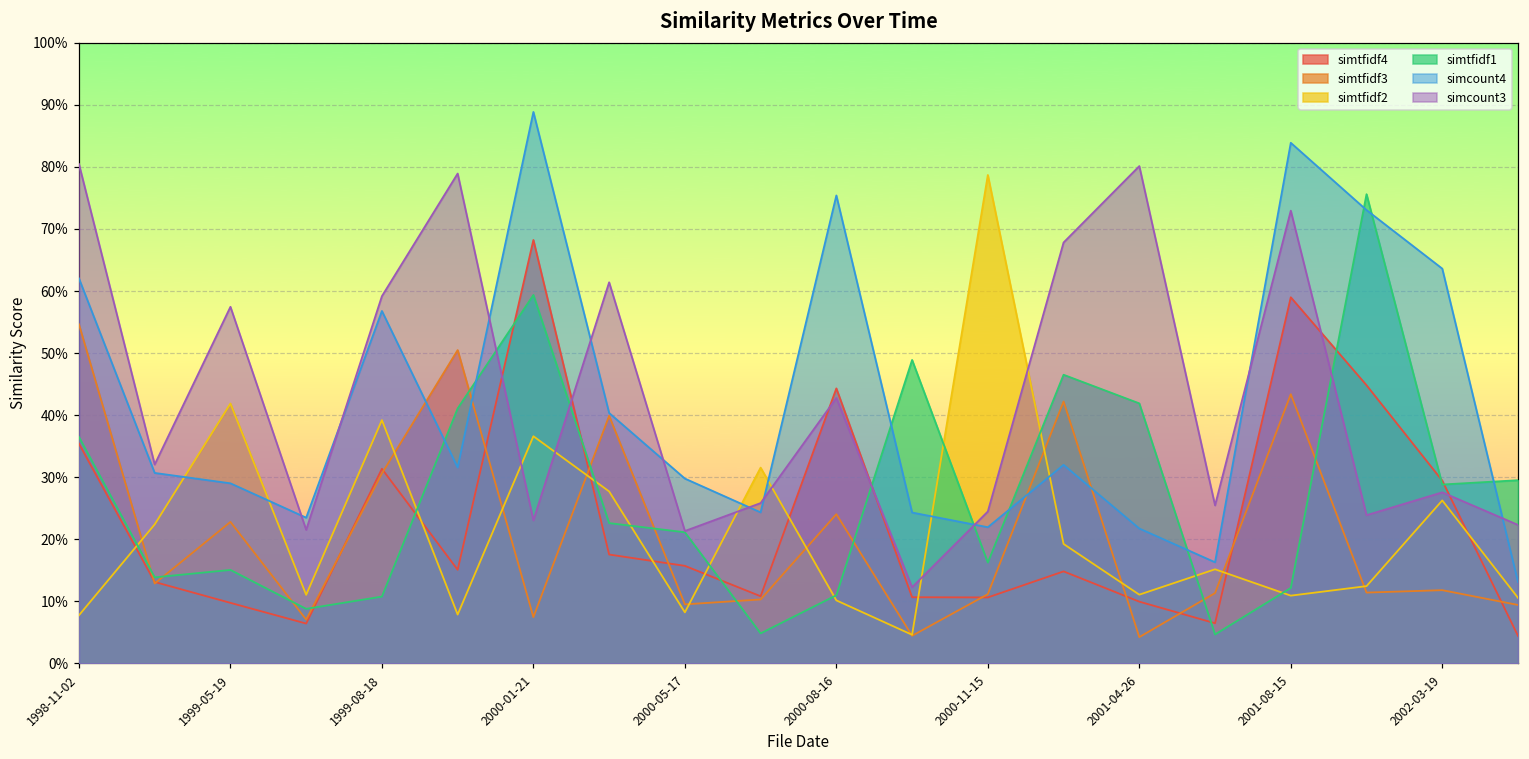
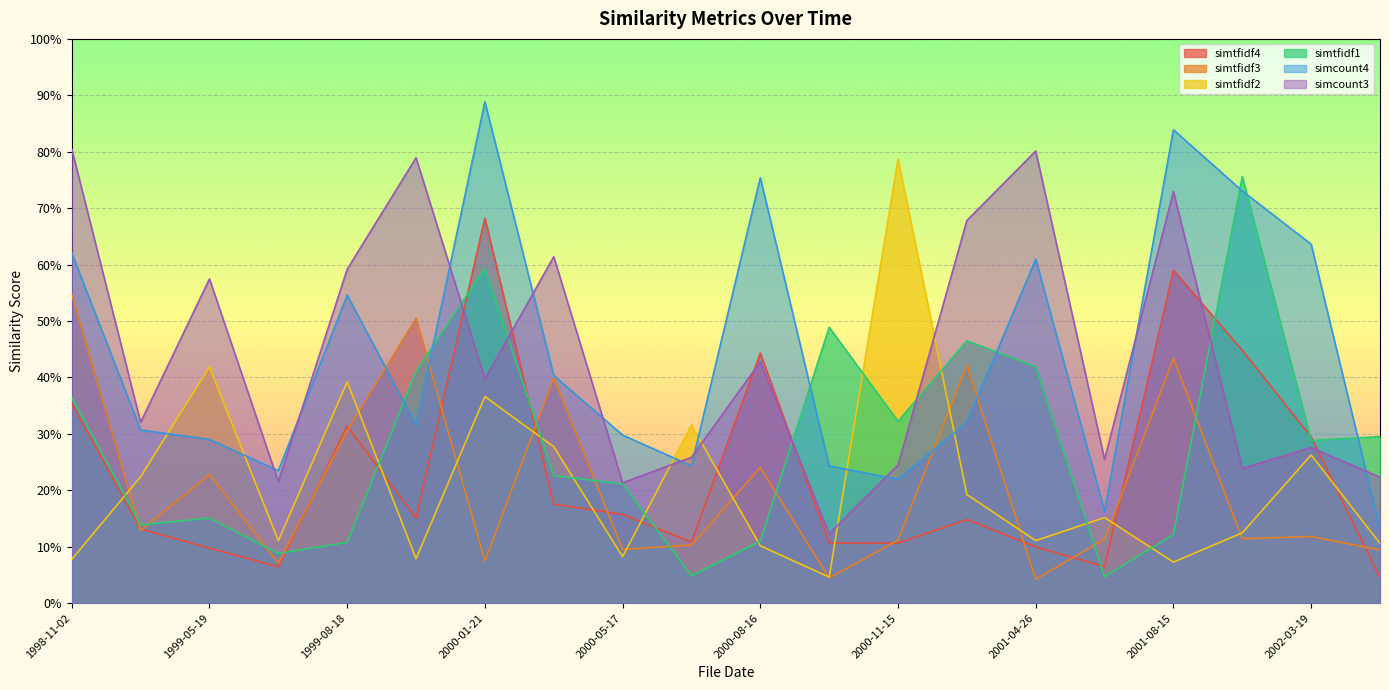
  {
    "simtfidf2": {
      "1998-11-02": "8%",
      "1999-05-19": "42%",
      "1999-08-18": "39%",
      "2000-01-21": "37%",
      "2000-05-17": "8%",
      "2000-08-16": "10%",
      "2000-11-15": "79%",
      "2001-04-26": "11%",
-     "2001-08-15": "11%",
+     "2001-08-15": "7%",
      "2002-03-19": "26%"
    },
    "simtfidf1": {
      "1998-11-02": "36%",
      "1999-05-19": "15%",
      "1999-08-18": "11%",
      "2000-01-21": "59%",
      "2000-08-16": "11%",
-     "2000-11-15": "16%",
+     "2000-11-15": "32%",
      "2001-04-26": "42%",
      "2001-08-15": "12%",
      "2002-03-19": "29%"
    },
    "simcount4": {
      "1998-11-02": "62%",
      "1999-05-19": "29%",
-     "1999-08-18": "57%",
+     "1999-08-18": "55%",
      "2000-01-21": "89%",
      "2000-05-17": "30%",
      "2000-08-16": "75%",
      "2000-11-15": "22%",
-     "2001-04-26": "22%",
+     "2001-04-26": "61%",
      "2001-08-15": "84%",
      "2002-03-19": "64%"
    },
    "simcount3": {
      "1998-11-02": "80%",
      "1999-05-19": "57%",
      "1999-08-18": "59%",
-     "2000-01-21": "23%",
+     "2000-01-21": "40%",
      "2000-08-16": "43%",
      "2000-11-15": "24%",
      "2001-04-26": "80%",
      "2001-08-15": "73%",
      "2002-03-19": "28%"
    }
  }
